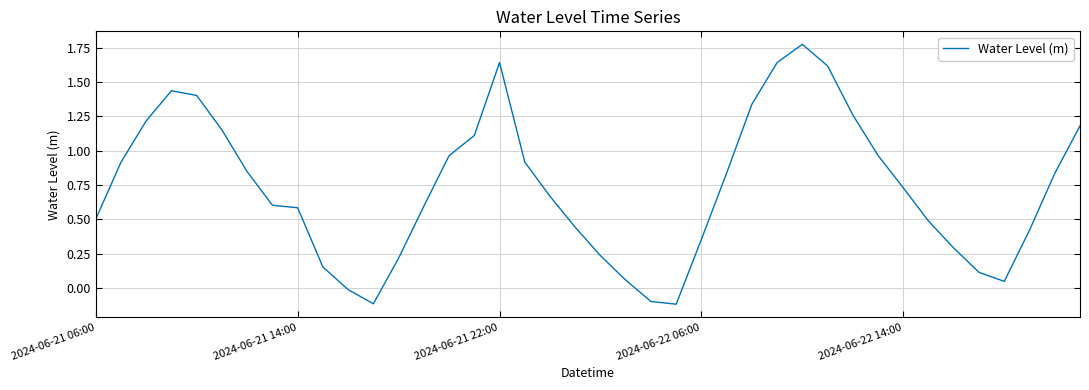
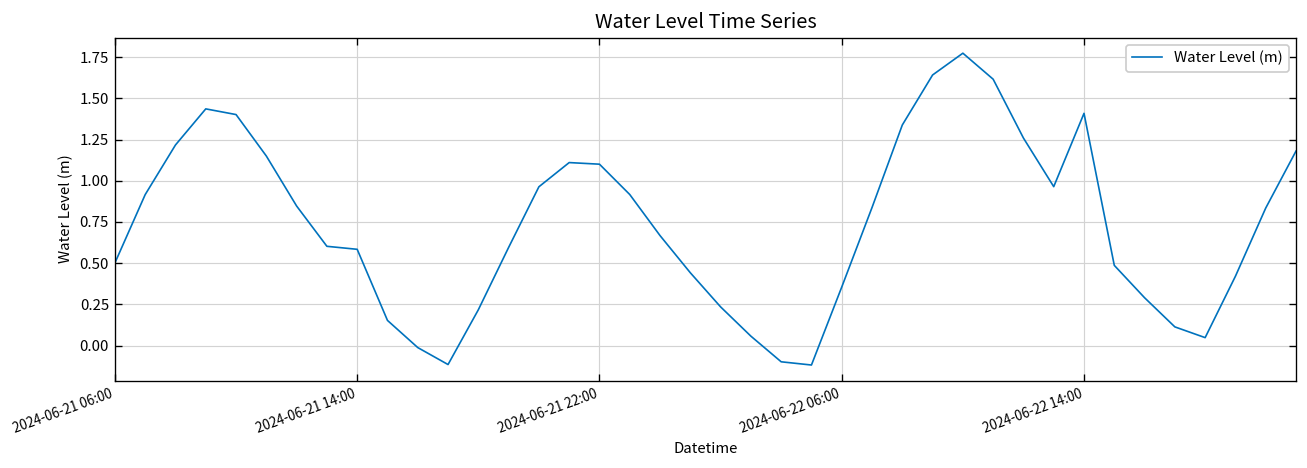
  {
    "2024-06-21 06:00": 0.50,
    "2024-06-21 14:00": 0.58,
-   "2024-06-21 22:00": 1.64,
+   "2024-06-21 22:00": 1.10,
    "2024-06-22 06:00": 0.35,
-   "2024-06-22 14:00": 0.73
+   "2024-06-22 14:00": 1.41
  }
